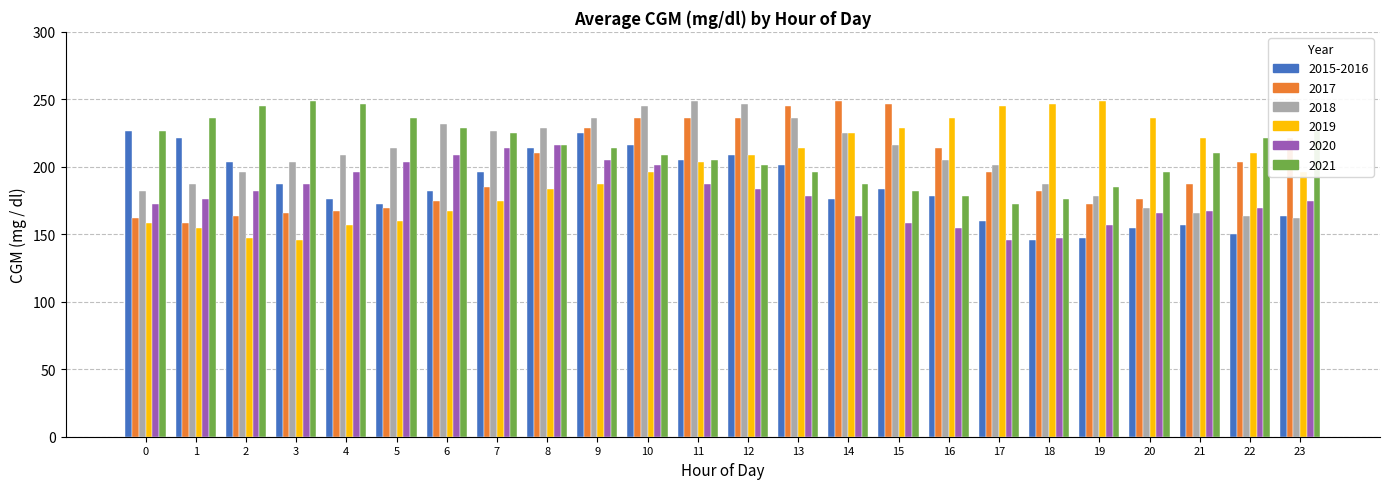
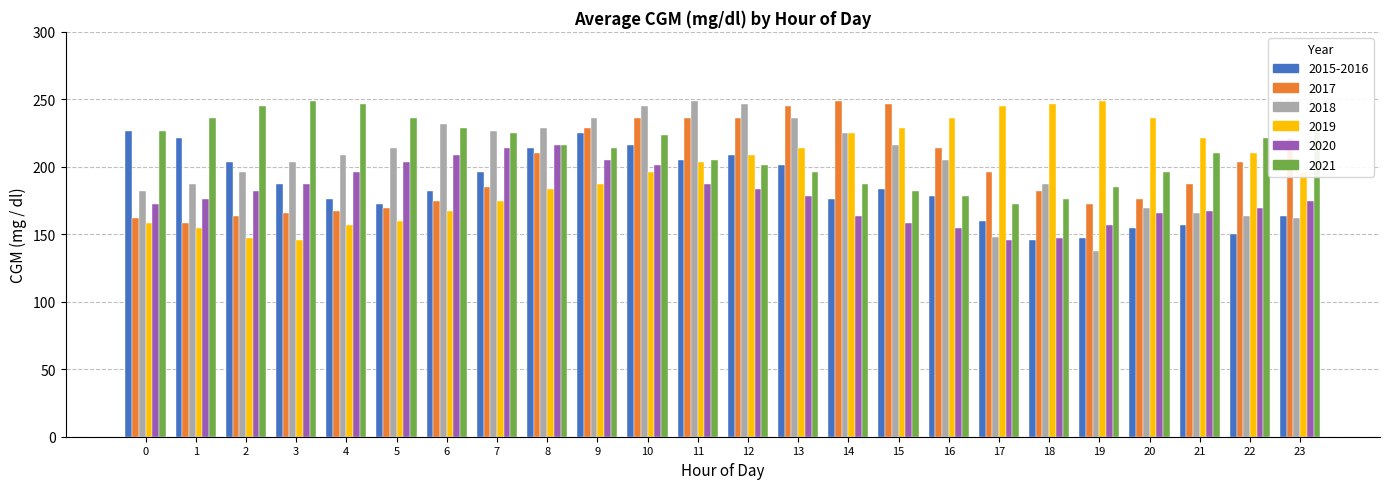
  {
    "2015-2016": {
      "0": 227,
      "1": 221,
      "2": 203,
      "3": 187,
      "4": 176,
      "5": 173,
      "6": 182,
      "7": 196,
      "8": 214,
      "9": 225,
      "10": 216,
      "11": 205,
      "12": 209,
      "13": 202,
      "14": 176,
      "15": 184,
      "16": 178,
      "17": 160,
      "18": 146,
      "19": 148,
      "20": 155,
      "21": 157,
      "22": 151,
      "23": 164
    },
    "2017": {
      "0": 162,
      "1": 158,
      "2": 164,
      "3": 166,
      "4": 167,
      "5": 169,
      "6": 175,
      "7": 185,
      "8": 211,
      "9": 229,
      "10": 236,
      "11": 236,
      "12": 236,
      "13": 245,
      "14": 248,
      "15": 247,
      "16": 214,
      "17": 196,
      "18": 182,
      "19": 173,
      "20": 176,
      "21": 187,
      "22": 203
    },
    "2018": {
      "0": 182,
      "1": 187,
      "2": 196,
      "3": 203,
      "4": 209,
      "5": 214,
      "6": 232,
      "7": 227,
      "8": 229,
      "9": 236,
      "10": 245,
      "11": 248,
      "12": 247,
      "13": 236,
      "14": 225,
      "15": 216,
      "16": 205,
-     "17": 202,
+     "17": 148,
      "18": 187,
-     "19": 178,
+     "19": 138,
      "20": 169,
      "21": 166,
      "22": 164,
      "23": 162
    },
    "2019": {
      "0": 158,
      "1": 155,
      "2": 148,
      "3": 146,
      "4": 157,
      "5": 160,
      "6": 167,
      "7": 175,
      "8": 184,
      "9": 187,
      "10": 196,
      "11": 203,
      "12": 209,
      "13": 214,
      "14": 225,
      "15": 229,
      "16": 236,
      "17": 245,
      "18": 247,
      "19": 248,
      "20": 236,
      "21": 221,
      "22": 211
    },
    "2020": {
      "0": 173,
      "1": 176,
      "2": 182,
      "3": 187,
      "4": 196,
      "5": 203,
      "6": 209,
      "7": 214,
      "8": 216,
      "9": 205,
      "10": 202,
      "11": 187,
      "12": 184,
      "13": 178,
      "14": 164,
      "15": 158,
      "16": 155,
      "17": 146,
      "18": 148,
      "19": 157,
      "20": 166,
      "21": 167,
      "22": 169,
      "23": 175
    },
    "2021": {
      "0": 227,
      "1": 236,
      "2": 245,
      "3": 248,
      "4": 247,
      "5": 236,
      "6": 229,
      "7": 225,
      "8": 216,
      "9": 214,
-     "10": 209,
+     "10": 224,
      "11": 205,
      "12": 202,
      "13": 196,
      "14": 187,
      "15": 182,
      "16": 178,
      "17": 173,
      "18": 176,
      "19": 185,
      "20": 196,
      "21": 211,
      "22": 221
    }
  }
